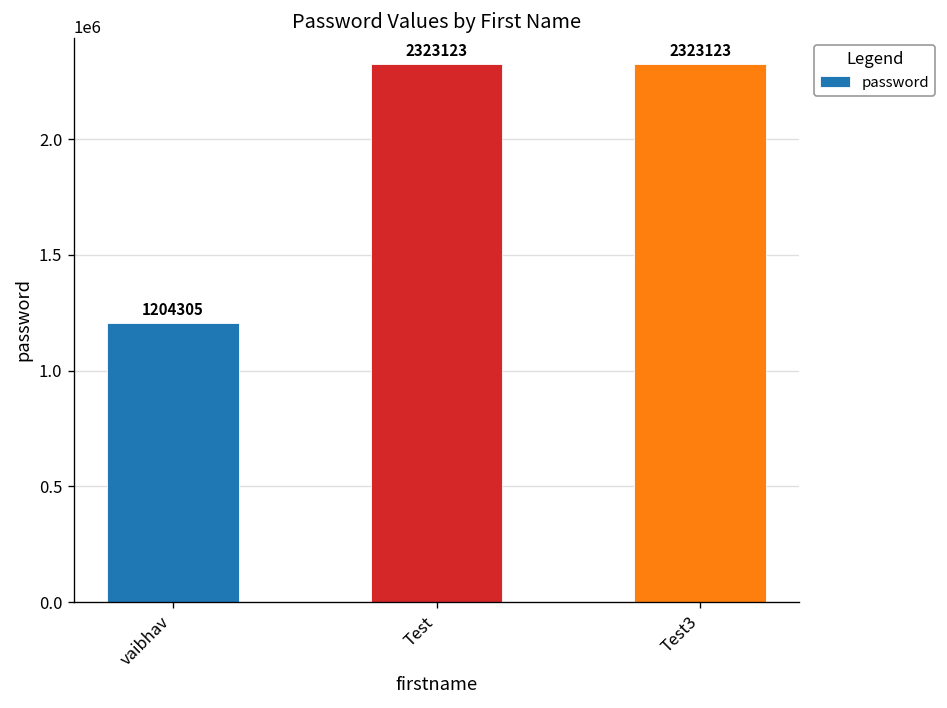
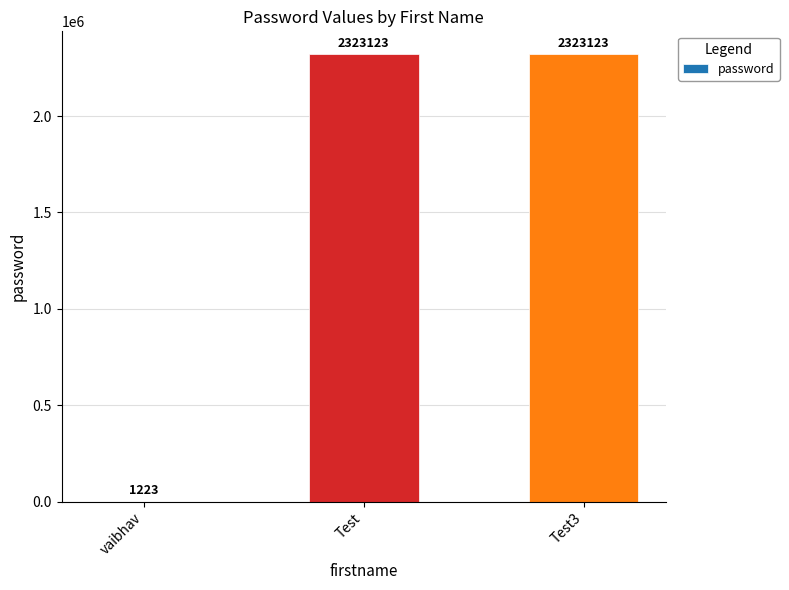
  {
-   "vaibhav": 1204305,
+   "vaibhav": 1223,
    "Test": 2323123,
    "Test3": 2323123
  }
